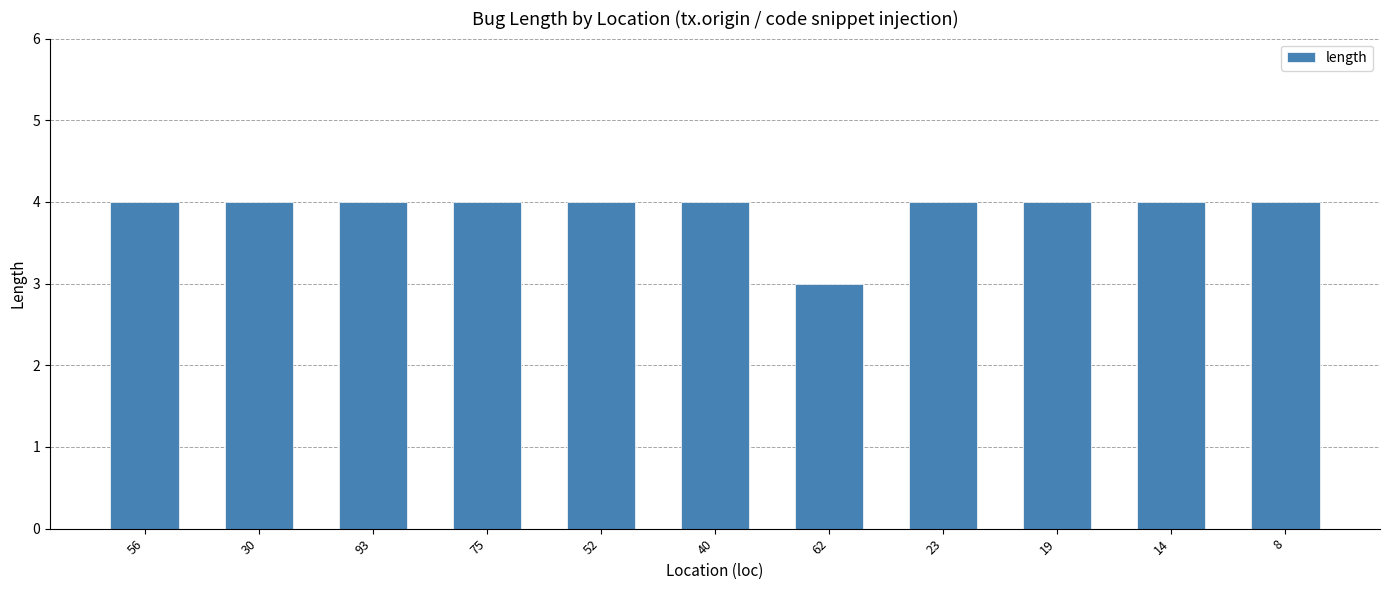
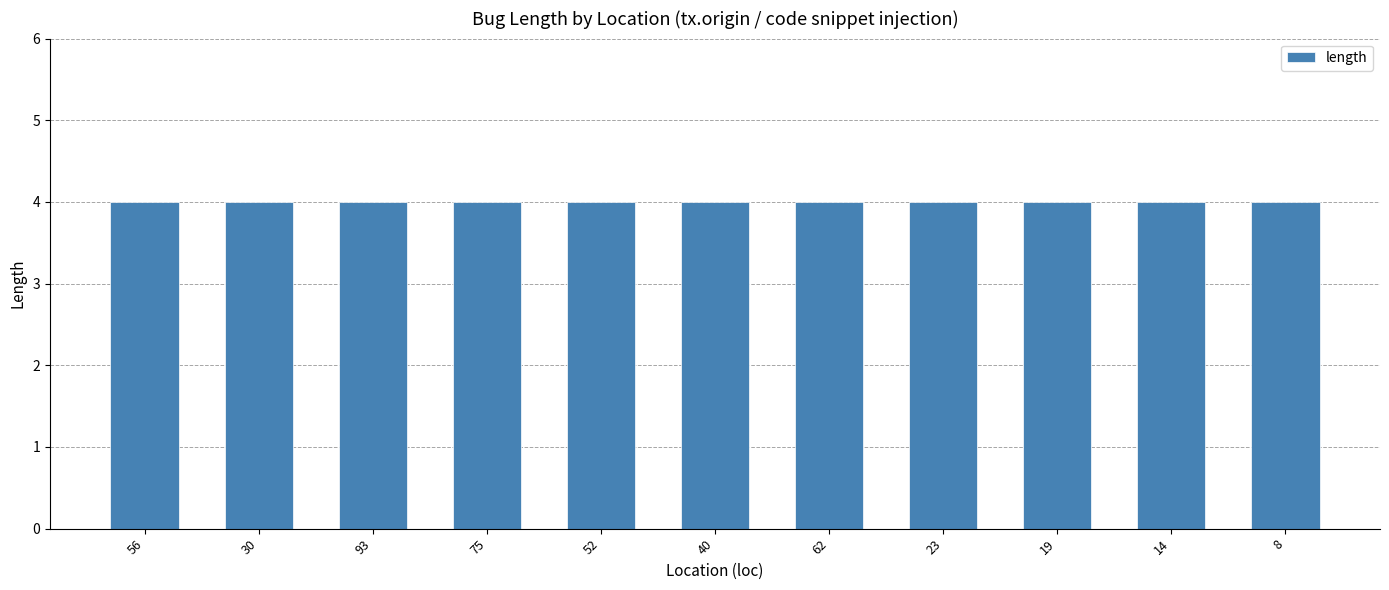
  {
    "56": 4,
    "30": 4,
    "93": 4,
    "75": 4,
    "52": 4,
    "40": 4,
-   "62": 3,
+   "62": 4,
    "23": 4,
    "19": 4,
    "14": 4,
    "8": 4
  }
